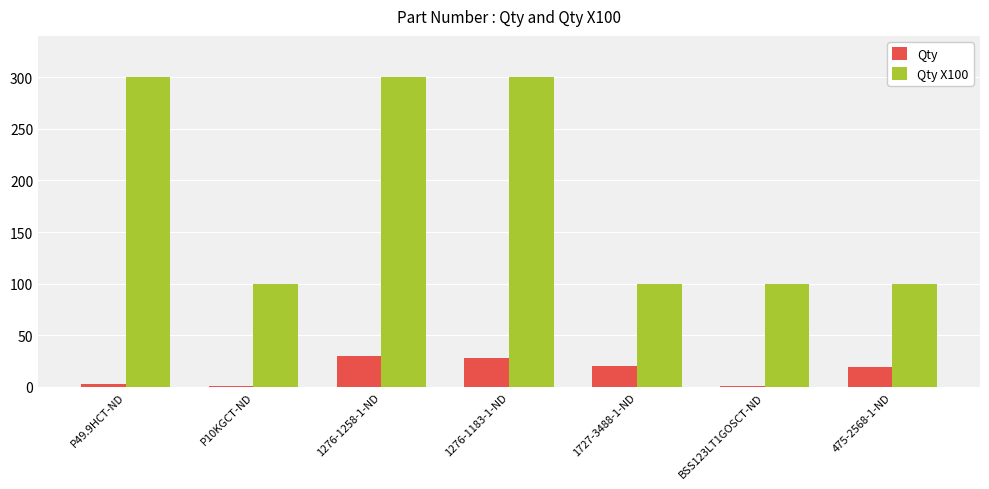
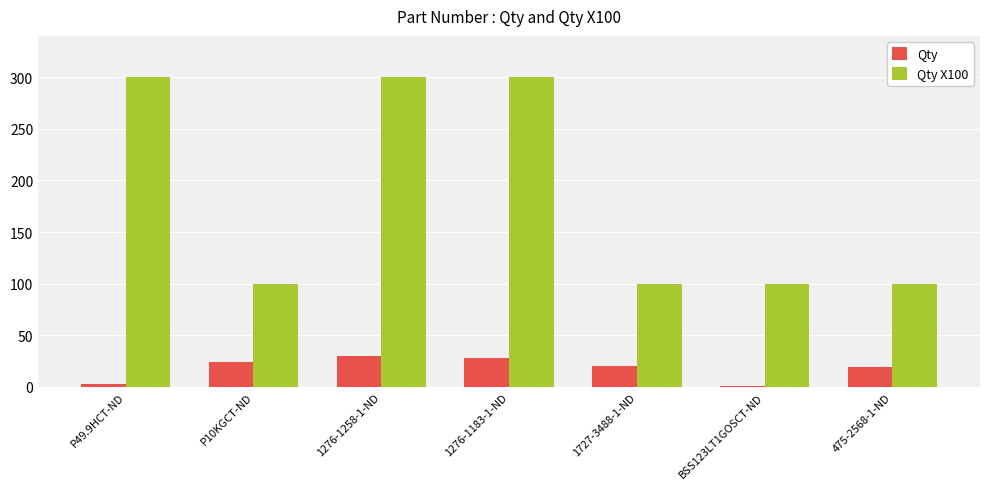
  {
    "Qty": {
      "P49.9HCT-ND": 3,
-     "P10KGCT-ND": 1,
+     "P10KGCT-ND": 24,
      "1276-1258-1-ND": 30,
      "1276-1183-1-ND": 28,
      "1727-3488-1-ND": 20,
      "475-2568-1-ND": 19
    },
    "Qty X100": {
      "P49.9HCT-ND": 300,
      "P10KGCT-ND": 100,
      "1276-1258-1-ND": 300,
      "1276-1183-1-ND": 300,
      "1727-3488-1-ND": 100,
      "BSS123LT1GOSCT-ND": 100,
      "475-2568-1-ND": 100
    }
  }
